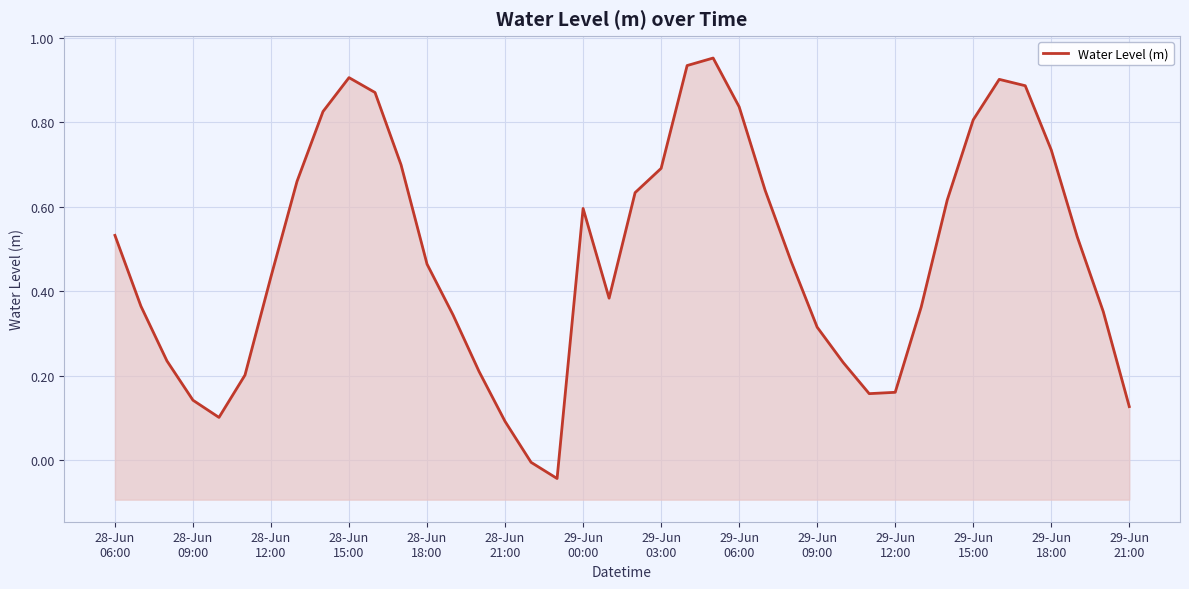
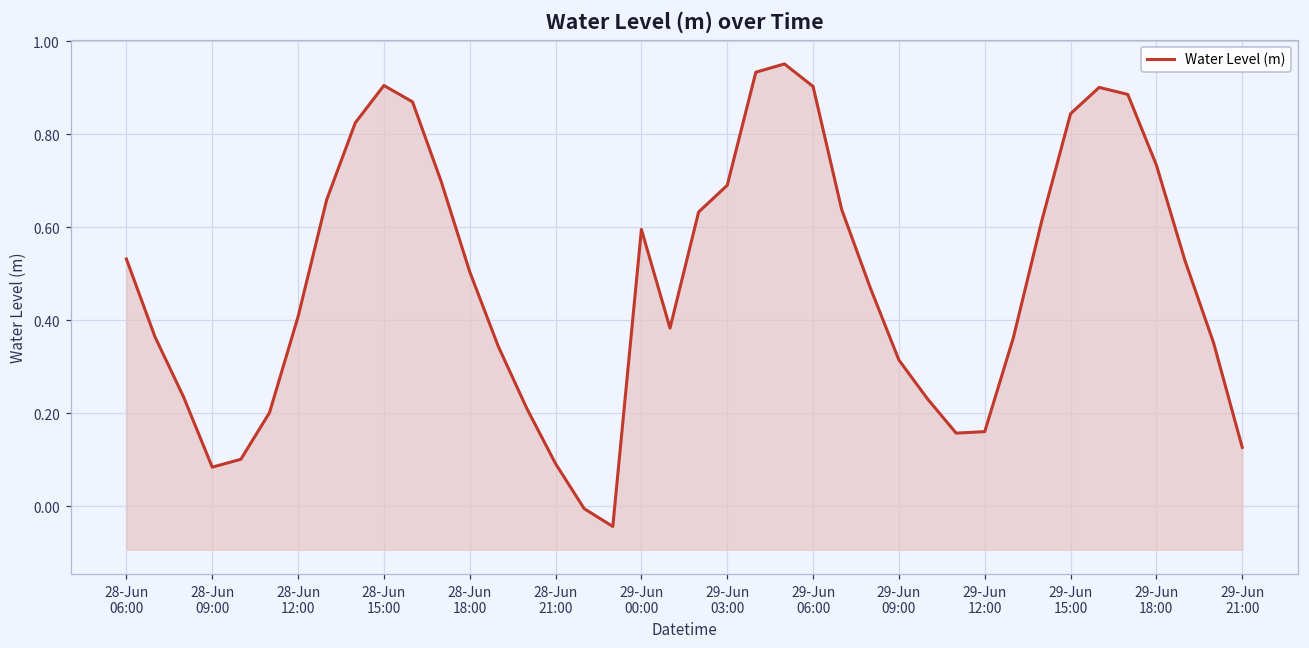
  {
    "28-Jun 06:00": 0.53,
-   "28-Jun 09:00": 0.14,
-   "28-Jun 12:00": 0.43,
+   "28-Jun 09:00": 0.08,
+   "28-Jun 12:00": 0.41,
    "28-Jun 15:00": 0.91,
-   "28-Jun 18:00": 0.46,
+   "28-Jun 18:00": 0.50,
    "28-Jun 21:00": 0.09,
    "29-Jun 00:00": 0.60,
    "29-Jun 03:00": 0.69,
-   "29-Jun 06:00": 0.84,
+   "29-Jun 06:00": 0.90,
    "29-Jun 09:00": 0.31,
    "29-Jun 12:00": 0.16,
-   "29-Jun 15:00": 0.81,
+   "29-Jun 15:00": 0.84,
    "29-Jun 18:00": 0.73,
    "29-Jun 21:00": 0.13
  }
